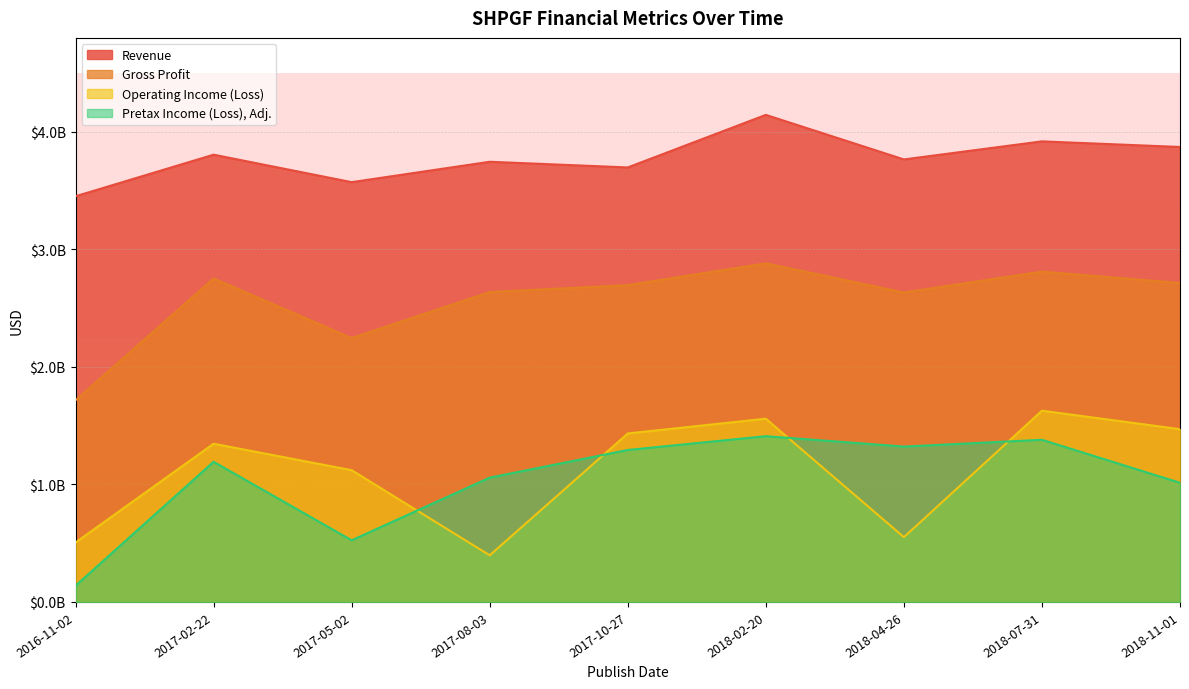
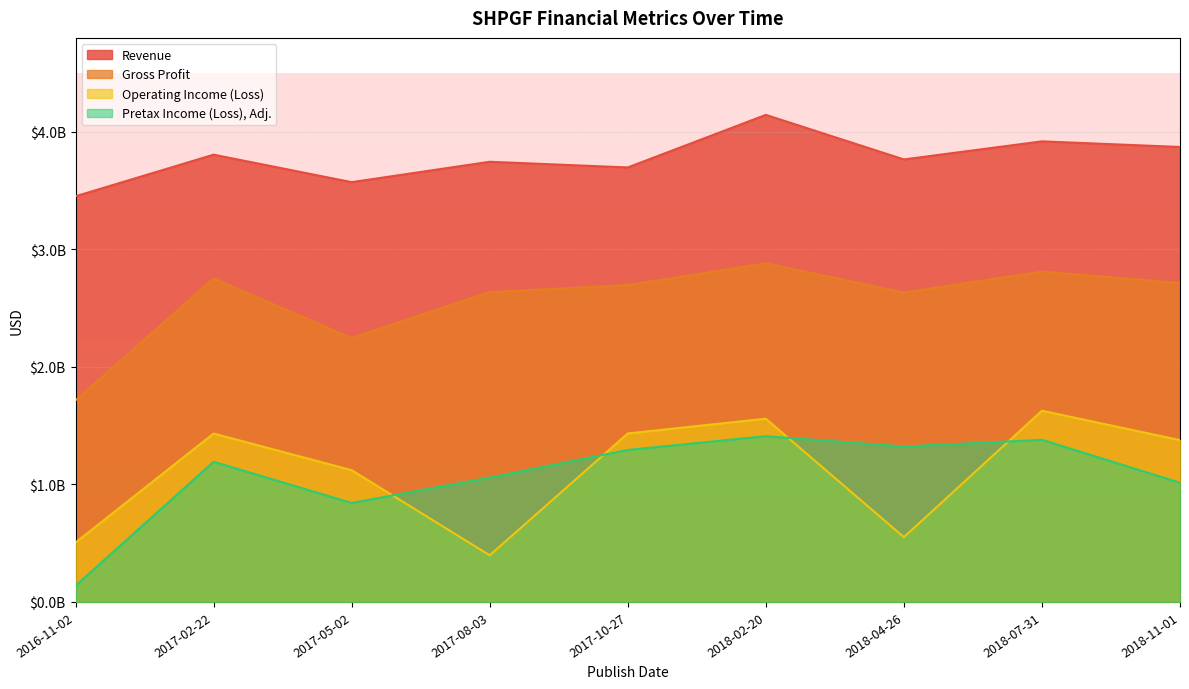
  {
    "Operating Income (Loss)": {
      "2016-11-02": "$510000000",
-     "2017-02-22": "$1350000000",
+     "2017-02-22": "$1430000000",
      "2017-05-02": "$1120000000",
      "2017-08-03": "$400000000",
      "2017-10-27": "$1430000000",
      "2018-02-20": "$1560000000",
      "2018-04-26": "$550000000",
      "2018-07-31": "$1630000000",
-     "2018-11-01": "$1470000000"
+     "2018-11-01": "$1380000000"
    },
    "Pretax Income (Loss), Adj.": {
      "2016-11-02": "$140000000",
      "2017-02-22": "$1190000000",
-     "2017-05-02": "$520000000",
+     "2017-05-02": "$840000000",
      "2017-08-03": "$1060000000",
      "2017-10-27": "$1290000000",
      "2018-02-20": "$1410000000",
      "2018-04-26": "$1320000000",
      "2018-07-31": "$1380000000",
      "2018-11-01": "$1010000000"
    }
  }
